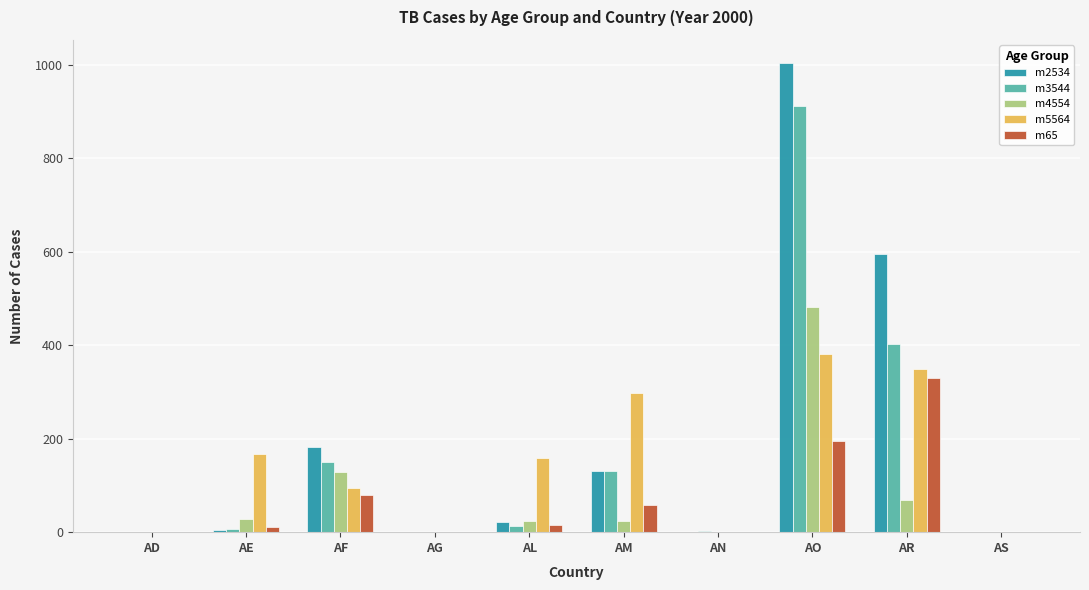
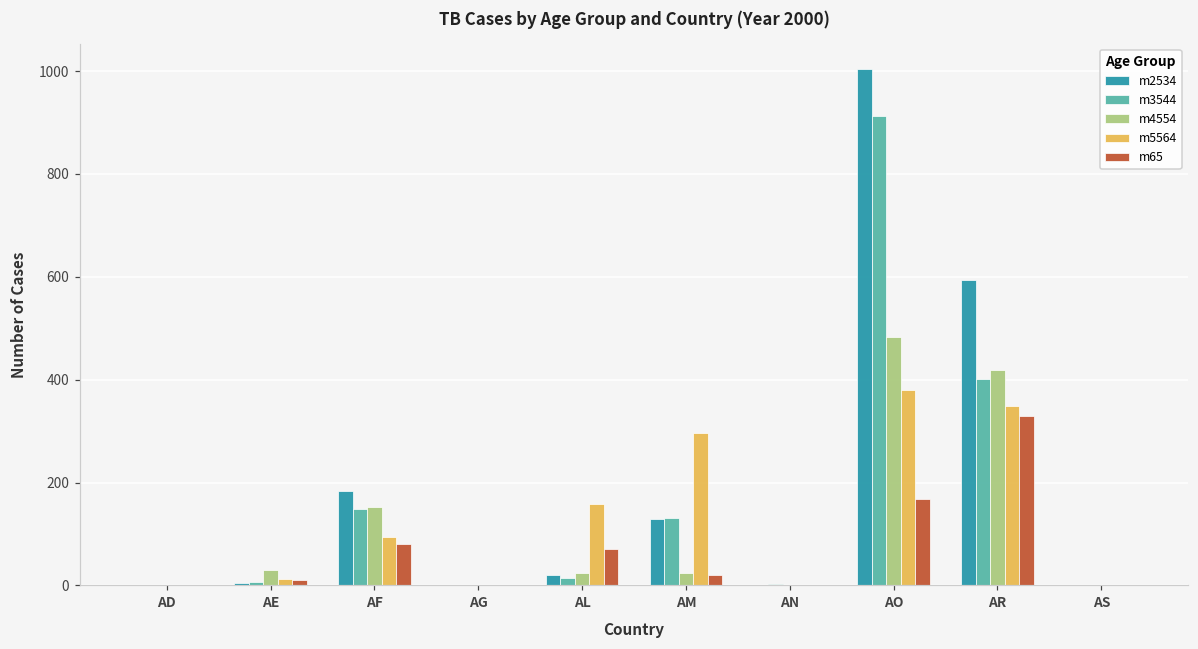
  {
    "m4554": {
      "AD": 0,
      "AE": 30,
-     "AF": 130,
+     "AF": 150,
      "AG": 0,
      "AL": 20,
      "AM": 20,
      "AN": 0,
      "AO": 480,
-     "AR": 70
+     "AR": 420
    },
    "m5564": {
      "AD": 0,
-     "AE": 170,
+     "AE": 10,
      "AF": 90,
      "AG": 0,
      "AL": 160,
      "AM": 300,
      "AN": 0,
      "AO": 380,
      "AR": 350
    },
    "m65": {
      "AD": 0,
      "AE": 10,
      "AF": 80,
-     "AL": 20,
-     "AM": 60,
+     "AL": 70,
+     "AM": 20,
      "AN": 0,
-     "AO": 190,
+     "AO": 170,
      "AR": 330,
      "AS": 0
    }
  }
